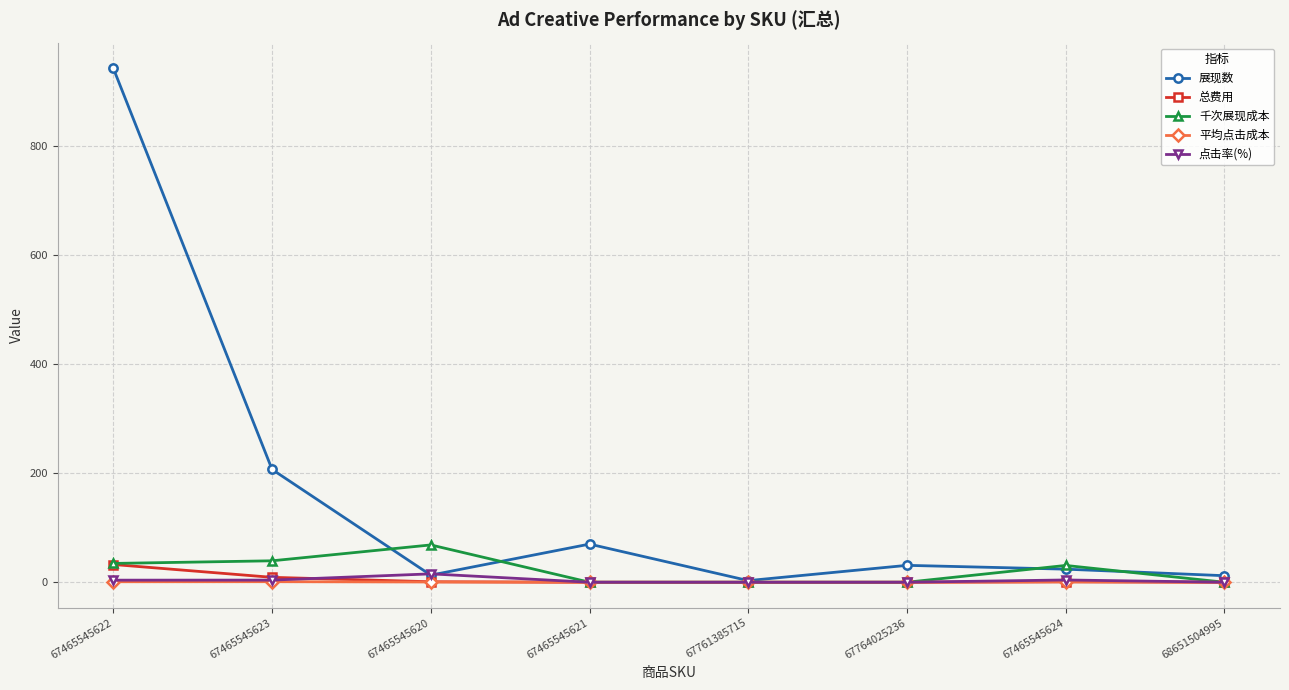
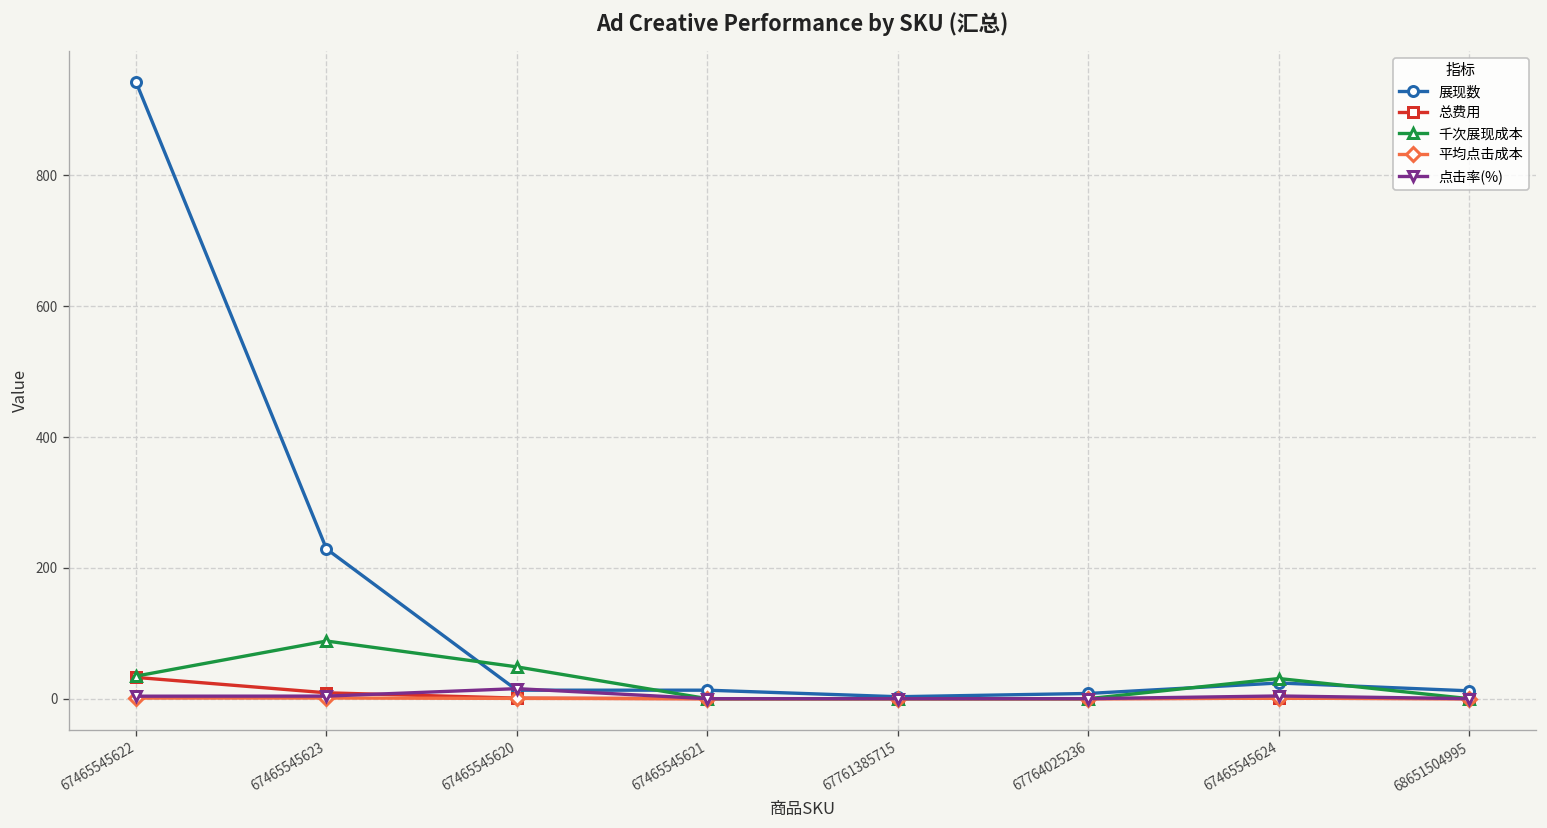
  {
    "展现数": {
      "67465545622": 940,
-     "67465545623": 210,
-     "67465545621": 70,
-     "67764025236": 30,
+     "67465545623": 230,
+     "67465545621": 10,
+     "67764025236": 10,
      "67465545624": 20,
      "68651504995": 10
    },
    "总费用": {
      "67465545623": 10
    },
    "千次展现成本": {
-     "67465545623": 40,
-     "67465545620": 70,
+     "67465545623": 90,
+     "67465545620": 50,
      "67465545624": 30
    }
  }
